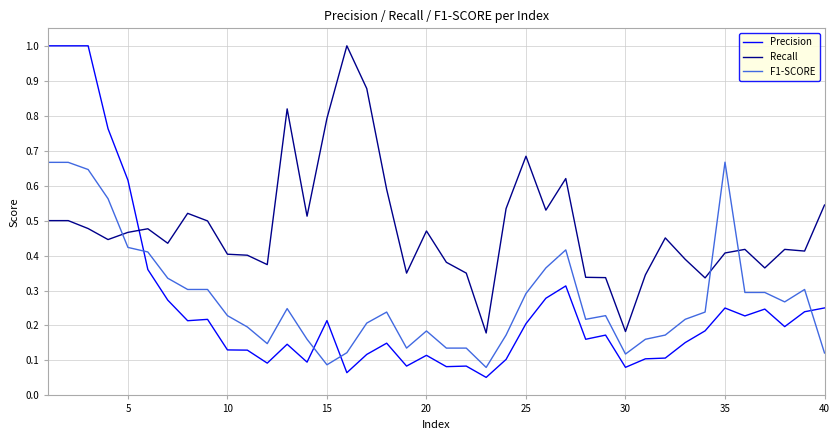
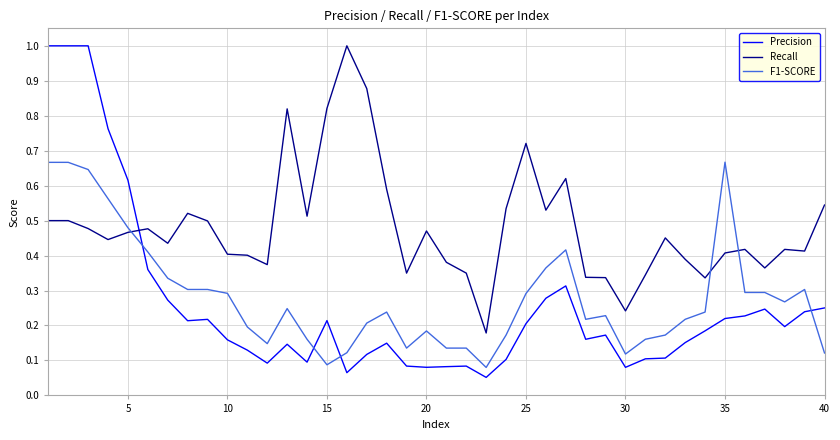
  {
    "Precision": {
      "5": 0.62,
-     "10": 0.13,
+     "10": 0.16,
      "15": 0.21,
-     "20": 0.11,
+     "20": 0.08,
      "25": 0.21,
      "30": 0.08,
-     "35": 0.25,
+     "35": 0.22,
      "40": 0.25
    },
    "Recall": {
      "5": 0.47,
      "10": 0.40,
-     "15": 0.79,
+     "15": 0.82,
      "20": 0.47,
-     "25": 0.68,
-     "30": 0.18,
+     "25": 0.72,
+     "30": 0.24,
      "35": 0.41,
      "40": 0.54
    },
    "F1-SCORE": {
-     "5": 0.42,
-     "10": 0.23,
+     "5": 0.48,
+     "10": 0.29,
      "15": 0.09,
      "20": 0.18,
      "25": 0.29,
      "30": 0.12,
      "35": 0.67,
      "40": 0.12
    }
  }
